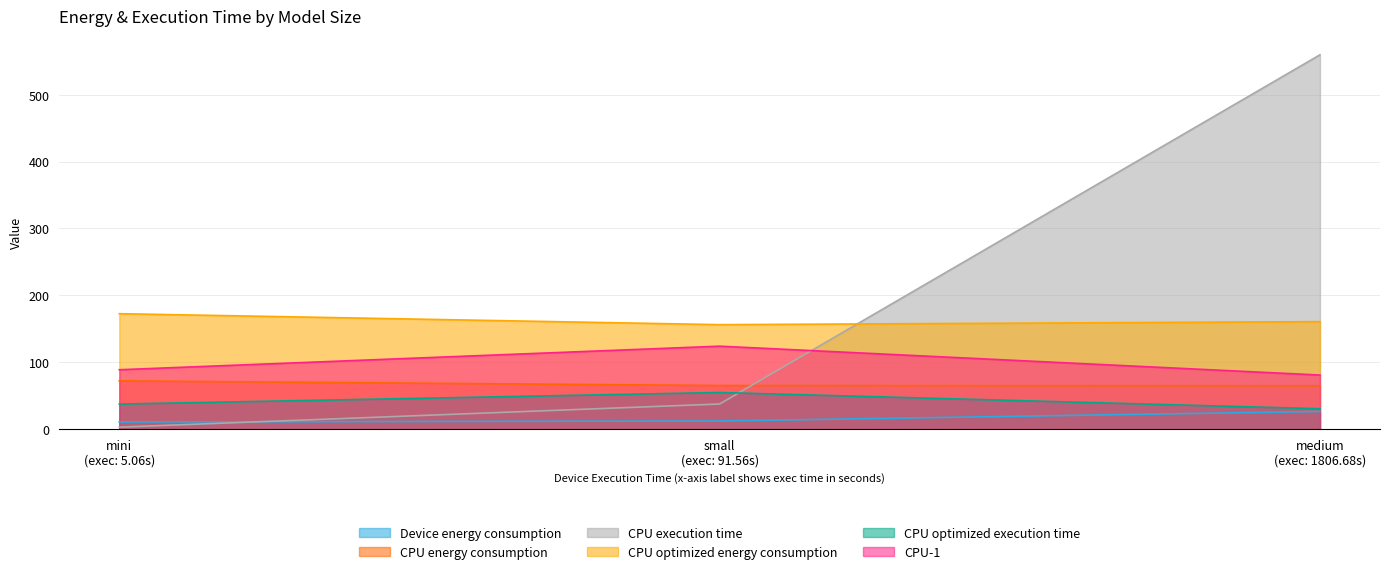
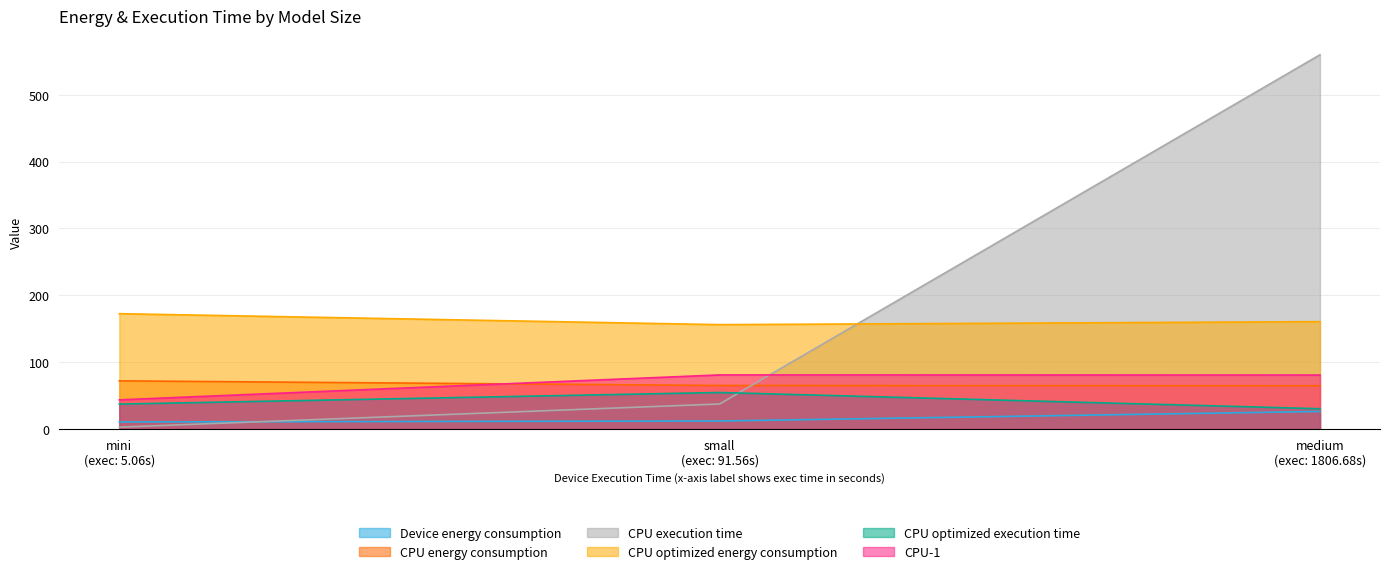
  {
    "Device energy consumption": {
      "mini (exec: 5.06s)": 10,
      "small (exec: 91.56s)": 10,
      "medium (exec: 1806.68s)": 30
    },
    "CPU execution time": {
      "mini (exec: 5.06s)": 0,
      "small (exec: 91.56s)": 40,
      "medium (exec: 1806.68s)": 560
    },
    "CPU optimized execution time": {
      "mini (exec: 5.06s)": 40,
      "small (exec: 91.56s)": 50,
      "medium (exec: 1806.68s)": 30
    },
    "CPU-1": {
-     "mini (exec: 5.06s)": 90,
-     "small (exec: 91.56s)": 120,
+     "mini (exec: 5.06s)": 40,
+     "small (exec: 91.56s)": 80,
      "medium (exec: 1806.68s)": 80
    }
  }
